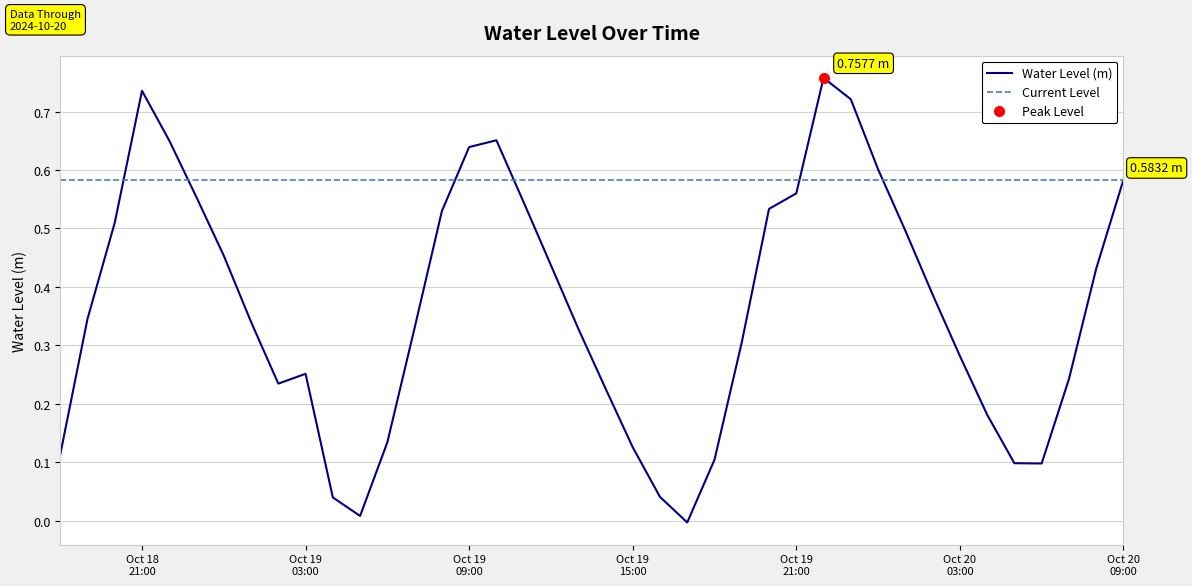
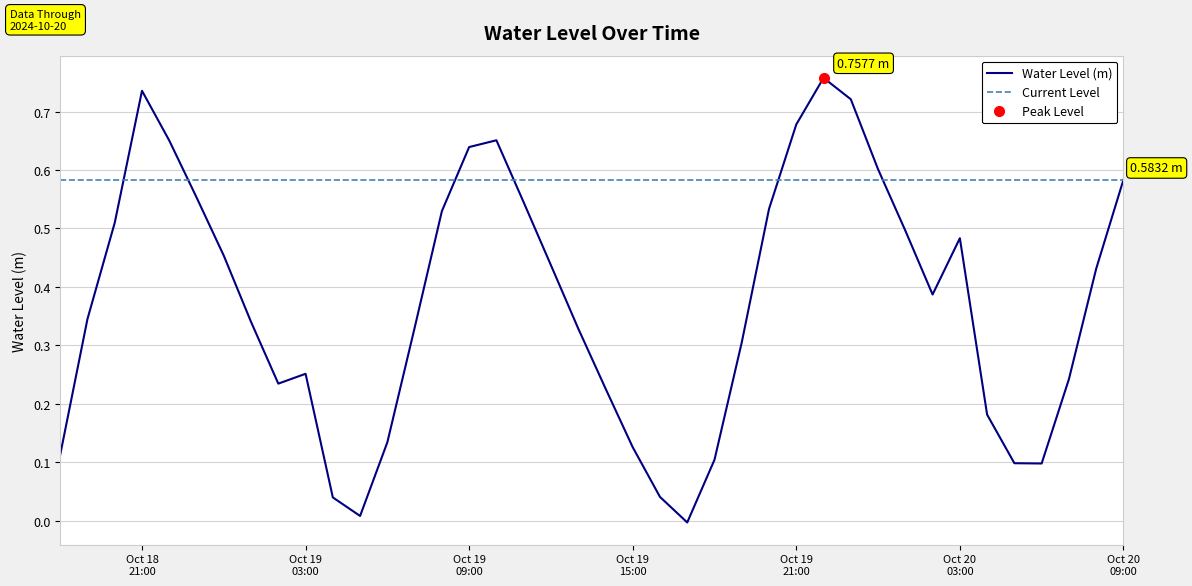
  {
    "Water Level (m)": {
      "Oct 18 21:00": 0.74,
      "Oct 19 03:00": 0.25,
      "Oct 19 09:00": 0.64,
      "Oct 19 15:00": 0.13,
-     "Oct 19 21:00": 0.56,
-     "Oct 20 03:00": 0.28
+     "Oct 19 21:00": 0.68,
+     "Oct 20 03:00": 0.48
    }
  }
